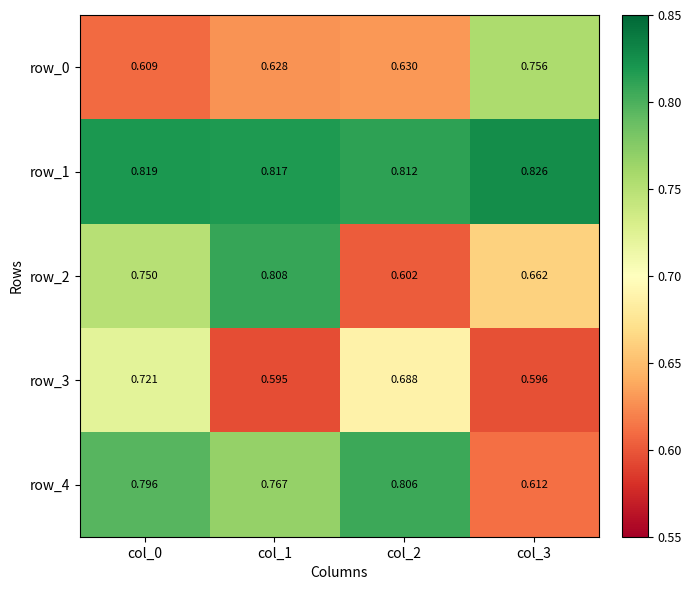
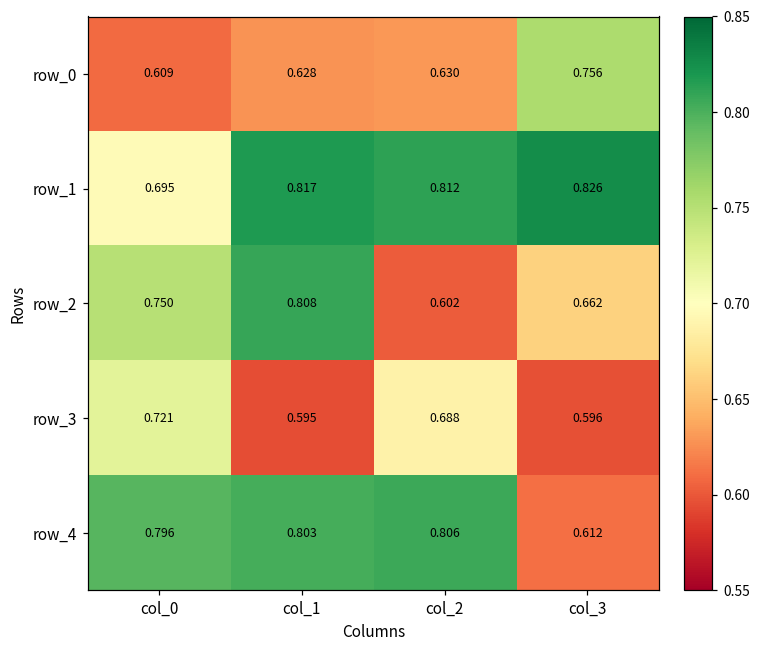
  {
    "row_0": {
      "col_0": 0.609,
      "col_1": 0.628,
      "col_2": 0.630,
      "col_3": 0.756
    },
    "row_1": {
-     "col_0": 0.819,
+     "col_0": 0.695,
      "col_1": 0.817,
      "col_2": 0.812,
      "col_3": 0.826
    },
    "row_2": {
      "col_0": 0.750,
      "col_1": 0.808,
      "col_2": 0.602,
      "col_3": 0.662
    },
    "row_3": {
      "col_0": 0.721,
      "col_1": 0.595,
      "col_2": 0.688,
      "col_3": 0.596
    },
    "row_4": {
      "col_0": 0.796,
-     "col_1": 0.767,
+     "col_1": 0.803,
      "col_2": 0.806,
      "col_3": 0.612
    }
  }
